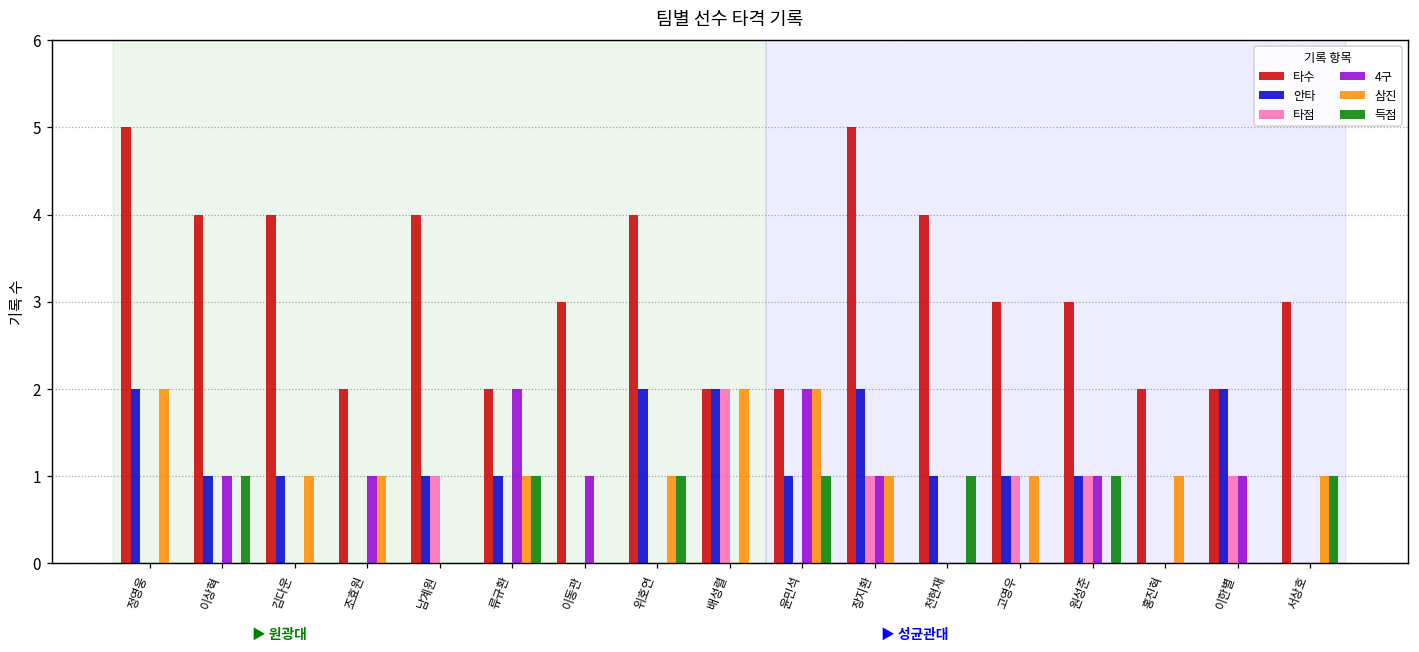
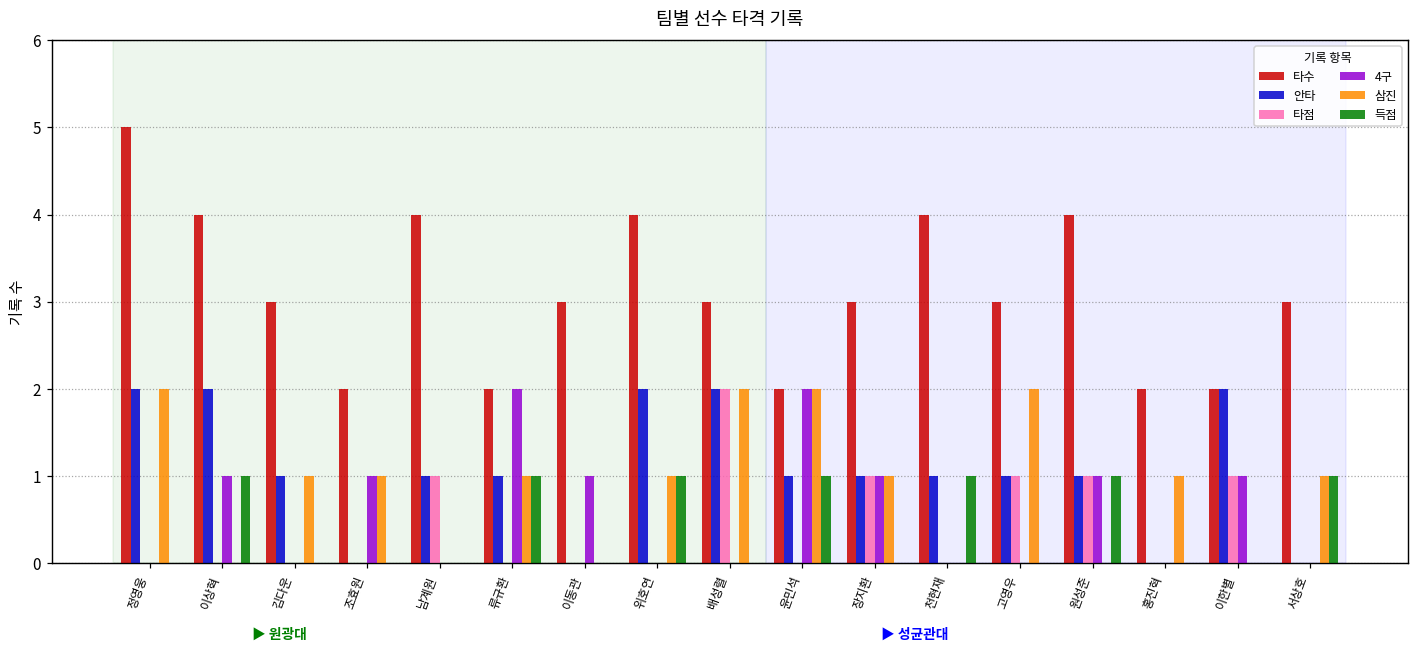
  {
    "타수": {
      "정영웅": 5,
      "이상혁": 4,
-     "김다운": 4,
+     "김다운": 3,
      "조효원": 2,
      "남계원": 4,
      "류규환": 2,
      "이동관": 3,
      "위호연": 4,
-     "배성렬": 2,
+     "배성렬": 3,
      "윤민석": 2,
-     "장지환": 5,
+     "장지환": 3,
      "천현재": 4,
      "고영우": 3,
-     "원성준": 3,
+     "원성준": 4,
      "홍진혁": 2,
      "이한별": 2,
      "서상호": 3
    },
    "안타": {
      "정영웅": 2,
-     "이상혁": 1,
+     "이상혁": 2,
      "김다운": 1,
      "조효원": 0,
      "남계원": 1,
      "류규환": 1,
      "이동관": 0,
      "위호연": 2,
      "배성렬": 2,
      "윤민석": 1,
-     "장지환": 2,
+     "장지환": 1,
      "천현재": 1,
      "고영우": 1,
      "원성준": 1,
      "홍진혁": 0,
      "이한별": 2,
      "서상호": 0
    },
    "타점": {
      "정영웅": 0,
      "이상혁": 0,
      "김다운": 0,
      "조효원": 0,
      "남계원": 1,
      "류규환": 0,
      "이동관": 0,
      "위호연": 0,
      "배성렬": 2,
      "윤민석": 0,
      "장지환": 1,
      "천현재": 0,
      "고영우": 1,
      "원성준": 1,
      "홍진혁": 0,
      "이한별": 1,
      "서상호": 0
    },
    "4구": {
      "정영웅": 0,
      "이상혁": 1,
      "김다운": 0,
      "조효원": 1,
      "남계원": 0,
      "류규환": 2,
      "이동관": 1,
      "위호연": 0,
      "배성렬": 0,
      "윤민석": 2,
      "장지환": 1,
      "천현재": 0,
      "고영우": 0,
      "원성준": 1,
      "홍진혁": 0,
      "이한별": 1,
      "서상호": 0
    },
    "삼진": {
      "정영웅": 2,
      "이상혁": 0,
      "김다운": 1,
      "조효원": 1,
      "남계원": 0,
      "류규환": 1,
      "이동관": 0,
      "위호연": 1,
      "배성렬": 2,
      "윤민석": 2,
      "장지환": 1,
      "천현재": 0,
-     "고영우": 1,
+     "고영우": 2,
      "원성준": 0,
      "홍진혁": 1,
      "이한별": 0,
      "서상호": 1
    },
    "득점": {
      "정영웅": 0,
      "이상혁": 1,
      "김다운": 0,
      "조효원": 0,
      "남계원": 0,
      "류규환": 1,
      "이동관": 0,
      "위호연": 1,
      "배성렬": 0,
      "윤민석": 1,
      "장지환": 0,
      "천현재": 1,
      "고영우": 0,
      "원성준": 1,
      "홍진혁": 0,
      "이한별": 0,
      "서상호": 1
    }
  }
